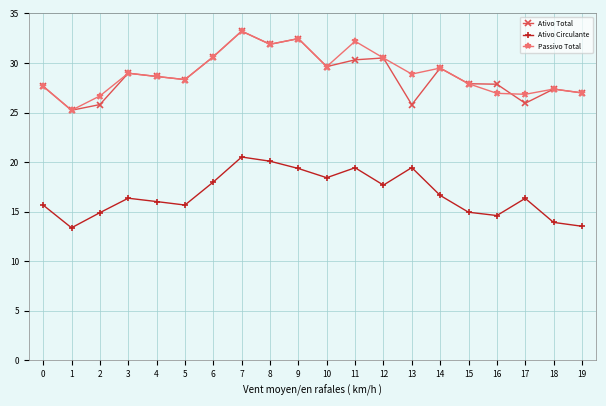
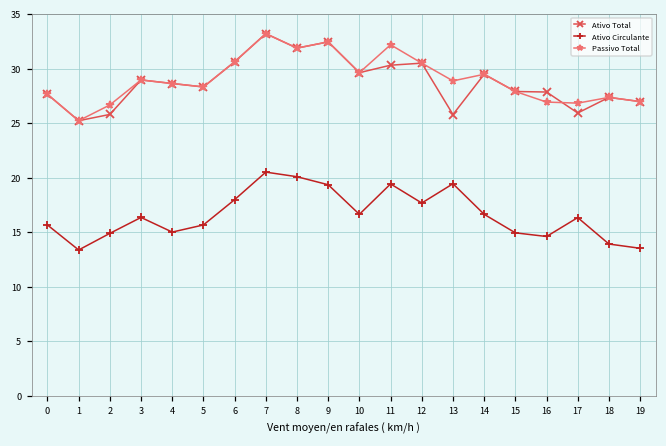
  {
    "Ativo Circulante": {
      "0": 16,
      "1": 13,
      "2": 15,
      "3": 16,
-     "4": 16,
+     "4": 15,
      "5": 16,
      "6": 18,
      "7": 21,
      "8": 20,
      "9": 19,
-     "10": 18,
+     "10": 17,
      "11": 19,
      "12": 18,
      "13": 19,
      "14": 17,
      "15": 15,
      "16": 15,
      "17": 16,
      "18": 14,
      "19": 14
    }
  }
